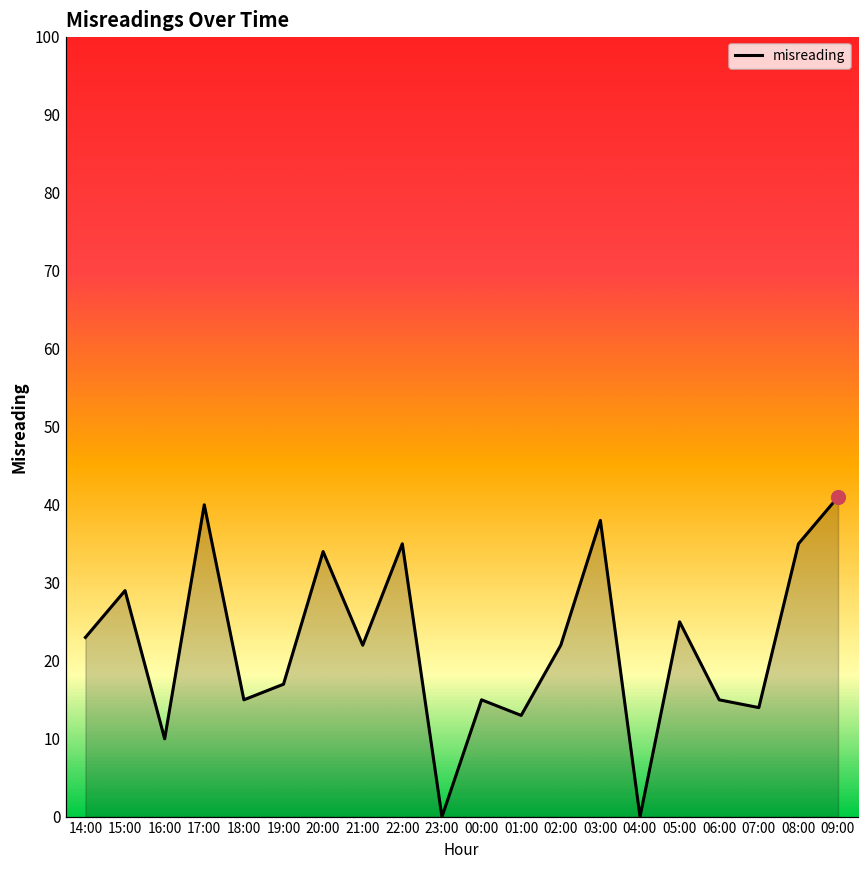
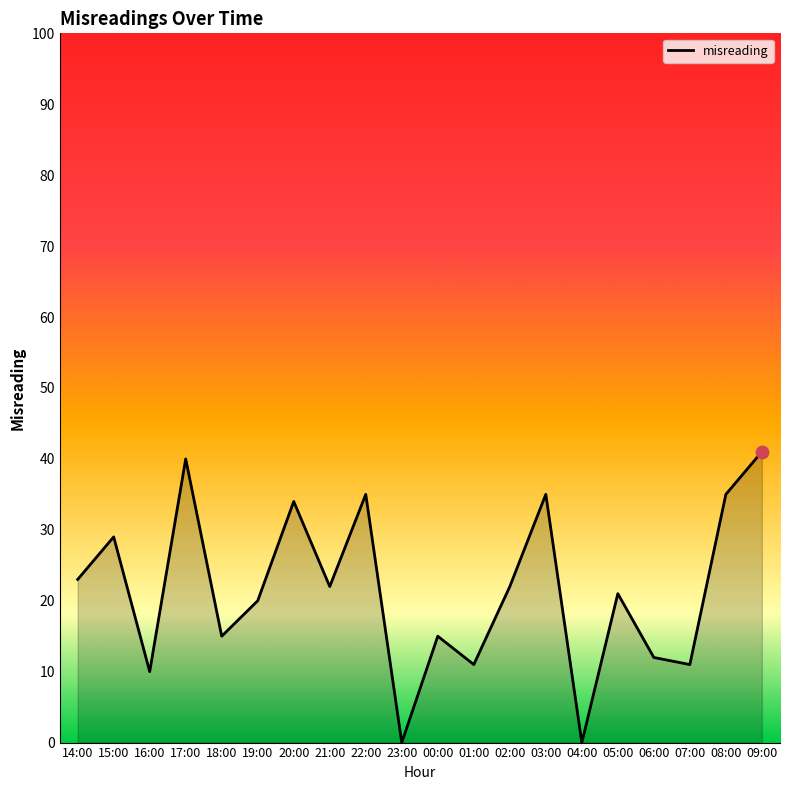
  {
    "misreading": {
      "14:00": 23,
      "15:00": 29,
      "16:00": 10,
      "17:00": 40,
      "18:00": 15,
-     "19:00": 17,
+     "19:00": 20,
      "20:00": 34,
      "21:00": 22,
      "22:00": 35,
      "23:00": 0,
      "00:00": 15,
-     "01:00": 13,
+     "01:00": 11,
      "02:00": 22,
-     "03:00": 38,
+     "03:00": 35,
      "04:00": 0,
-     "05:00": 25,
-     "06:00": 15,
-     "07:00": 14,
+     "05:00": 21,
+     "06:00": 12,
+     "07:00": 11,
      "08:00": 35
    }
  }
